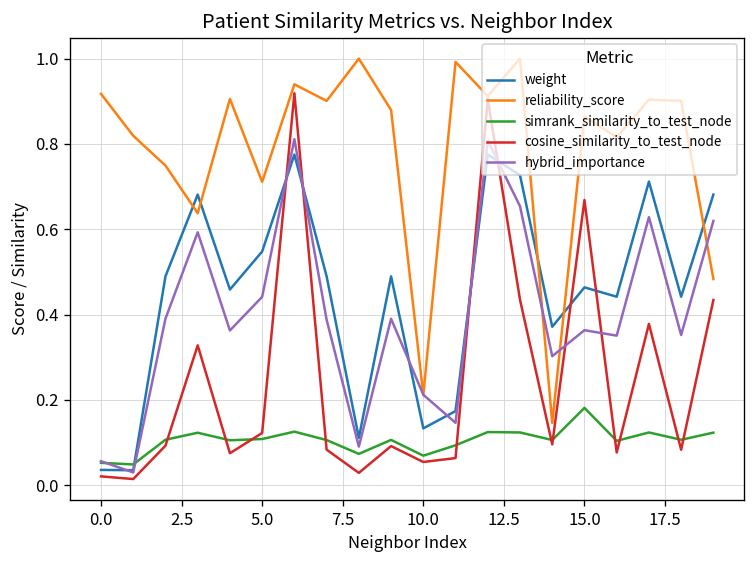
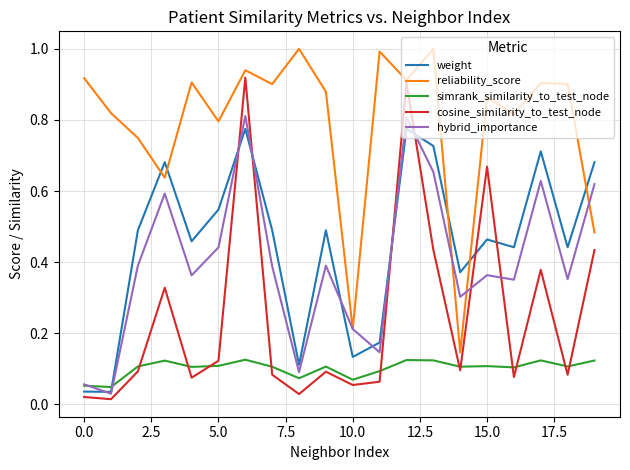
  {
    "weight": {
      "0.0": 0.04,
      "5.0": 0.55,
      "10.0": 0.13,
      "15.0": 0.46
    },
    "reliability_score": {
      "0.0": 0.92,
-     "5.0": 0.71
+     "5.0": 0.80
    },
    "simrank_similarity_to_test_node": {
      "5.0": 0.11,
      "10.0": 0.07,
-     "15.0": 0.18
+     "15.0": 0.11
    },
    "cosine_similarity_to_test_node": {
      "0.0": 0.02,
      "5.0": 0.12,
      "10.0": 0.05,
      "15.0": 0.67
    },
    "hybrid_importance": {
      "5.0": 0.44,
      "15.0": 0.36
    }
  }
